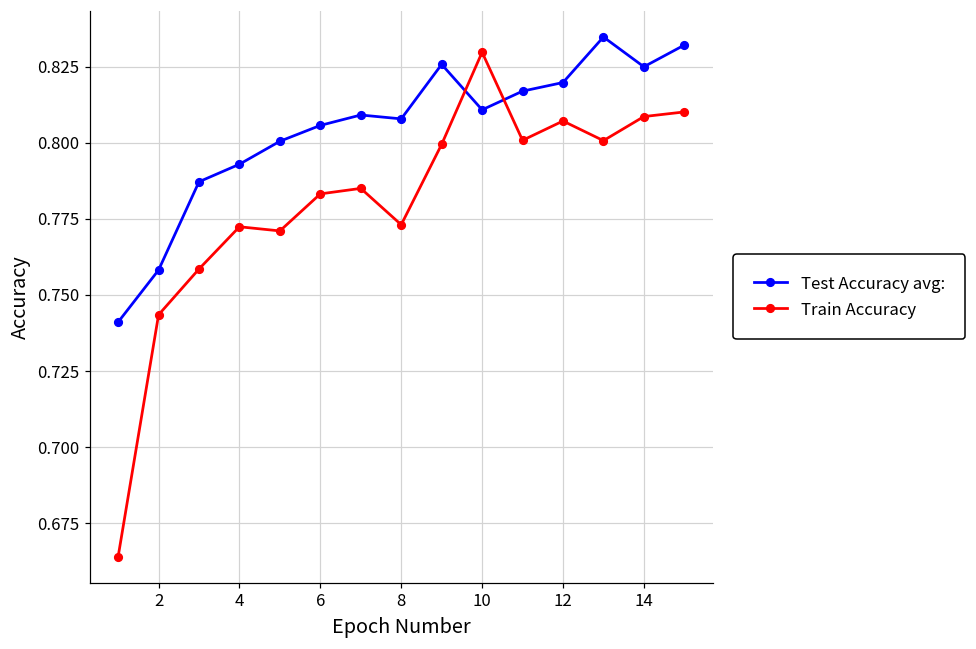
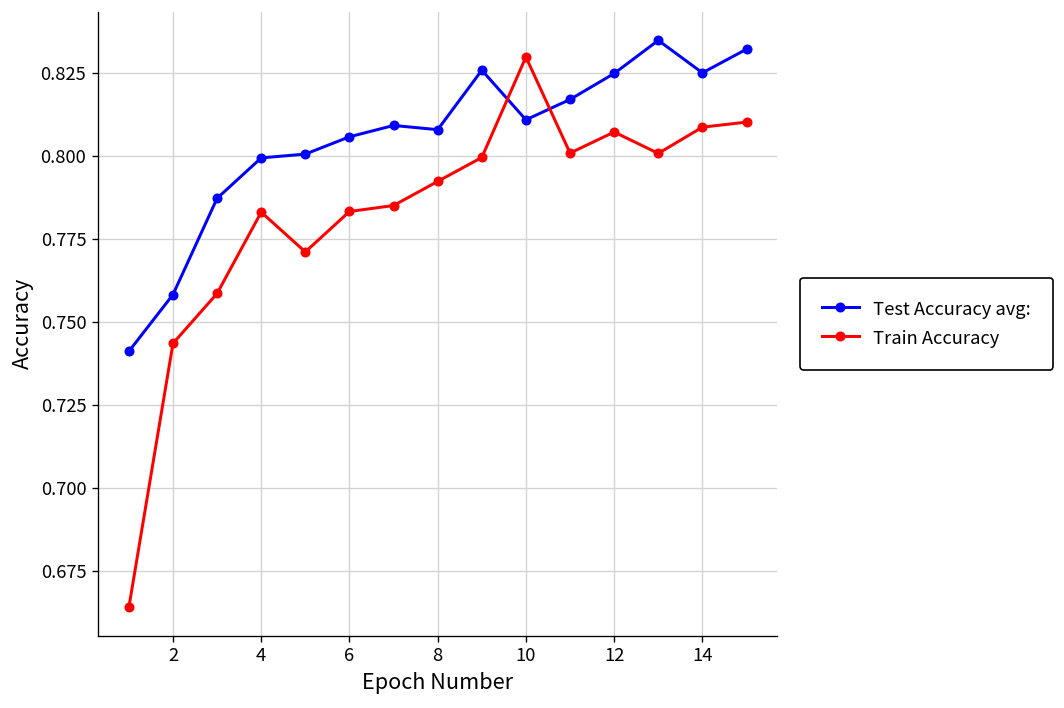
  {
    "Test Accuracy avg:": {
      "2": 0.758,
-     "4": 0.793,
+     "4": 0.799,
      "6": 0.806,
      "8": 0.808,
      "10": 0.811,
-     "12": 0.820,
+     "12": 0.825,
      "14": 0.825
    },
    "Train Accuracy": {
      "2": 0.743,
-     "4": 0.772,
+     "4": 0.783,
      "6": 0.783,
-     "8": 0.773,
+     "8": 0.792,
      "10": 0.830,
      "12": 0.807,
      "14": 0.809
    }
  }
